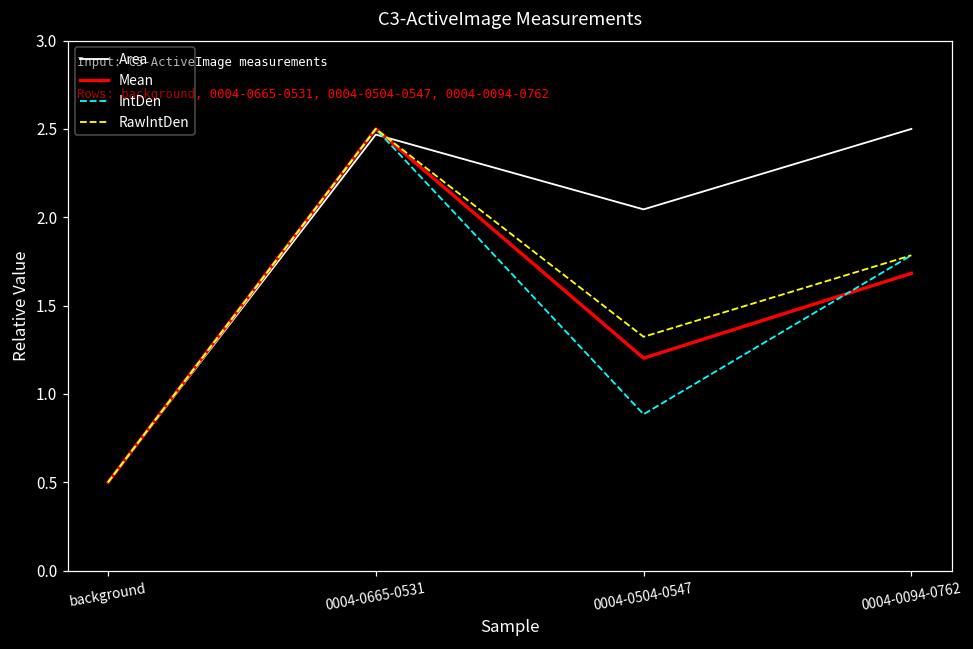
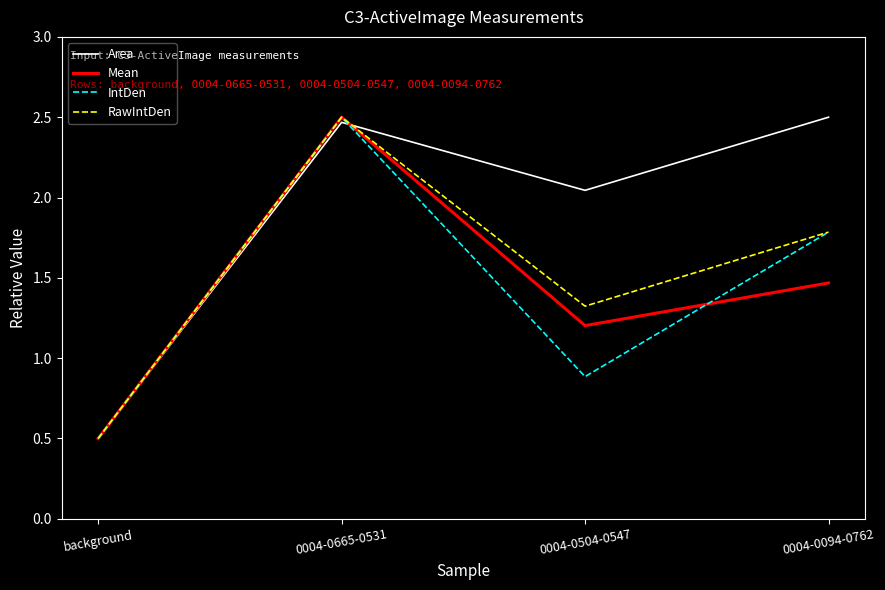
  {
    "Area": {
      "0004-0665-0531": 2.47,
      "0004-0504-0547": 2.04,
      "0004-0094-0762": 2.50
    },
    "Mean": {
      "0004-0504-0547": 1.20,
-     "0004-0094-0762": 1.68
+     "0004-0094-0762": 1.47
    },
    "IntDen": {
      "0004-0504-0547": 0.89
    },
    "RawIntDen": {
      "0004-0504-0547": 1.32
    }
  }
